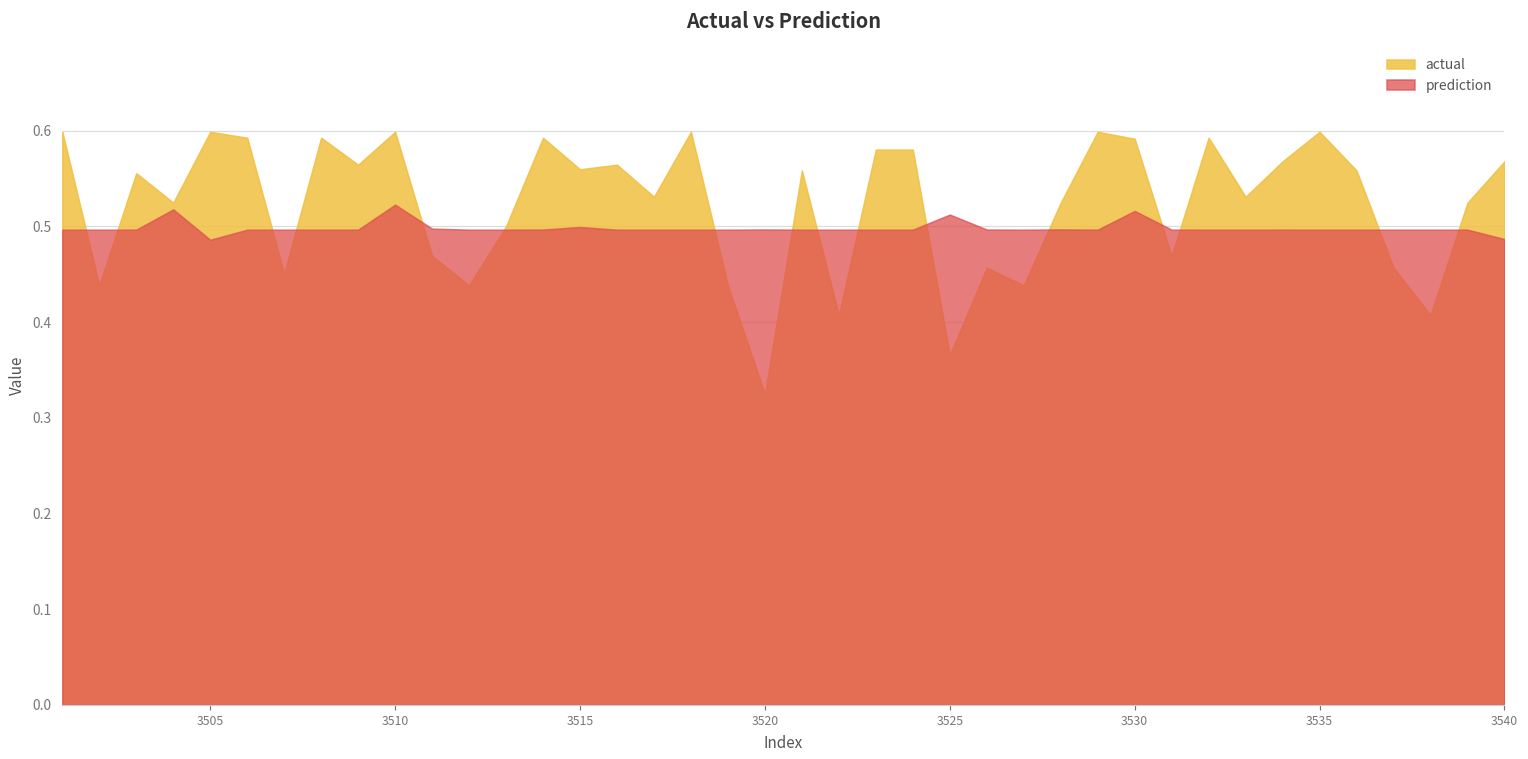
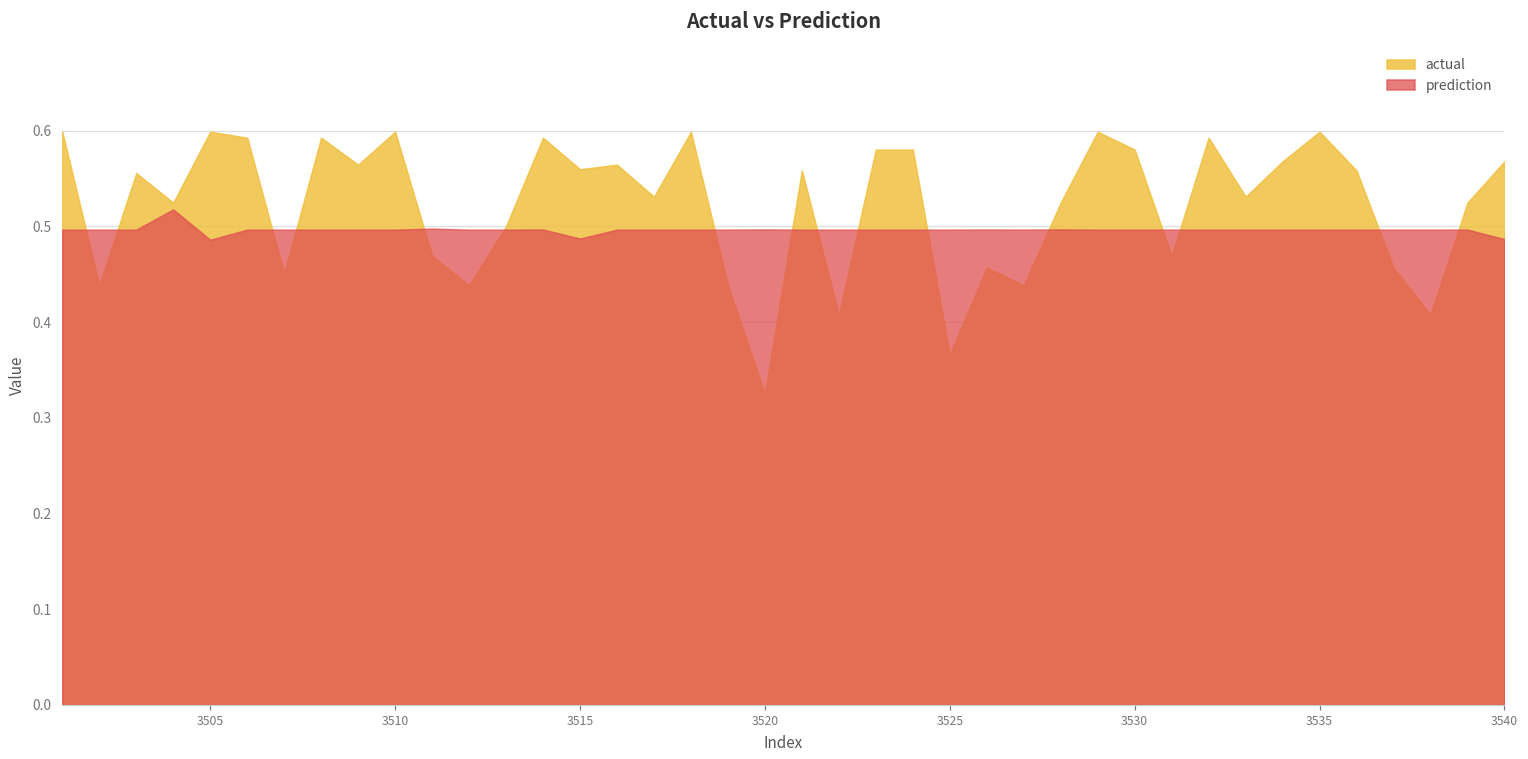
  {
    "actual": {
      "3505": 0.60,
      "3510": 0.60,
      "3515": 0.56,
      "3520": 0.32,
      "3525": 0.37,
-     "3530": 0.59,
+     "3530": 0.58,
      "3535": 0.60,
      "3540": 0.57
    },
    "prediction": {
      "3505": 0.49,
-     "3510": 0.52,
-     "3515": 0.50,
+     "3510": 0.50,
+     "3515": 0.49,
      "3520": 0.50,
-     "3525": 0.51,
-     "3530": 0.52,
+     "3525": 0.50,
+     "3530": 0.50,
      "3535": 0.50,
      "3540": 0.49
    }
  }
